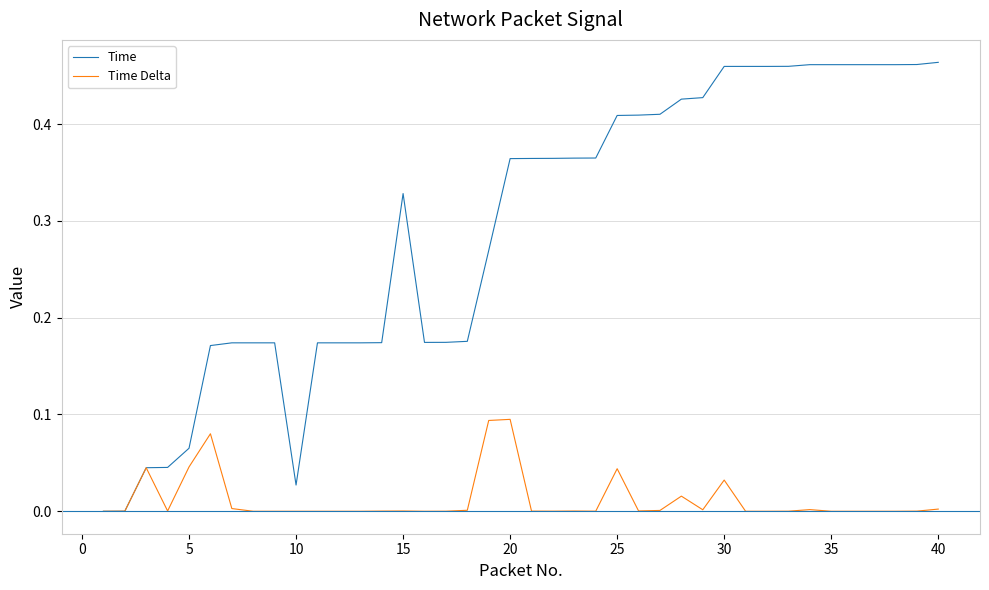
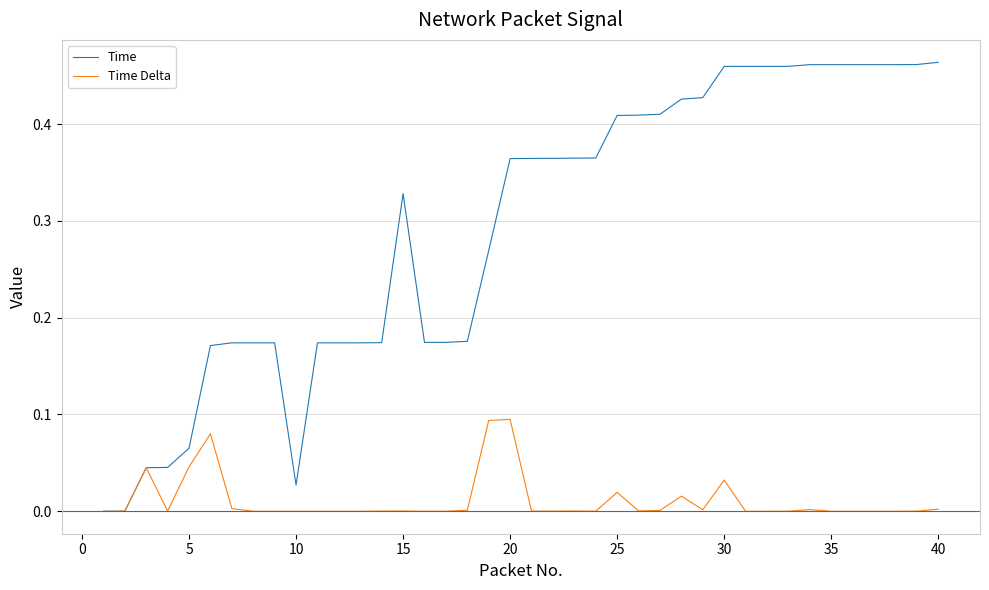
  {
    "Time": {
      "5": 0.07,
      "10": 0.03,
      "15": 0.33,
      "20": 0.36,
      "25": 0.41,
      "30": 0.46,
      "35": 0.46,
      "40": 0.46
    },
    "Time Delta": {
      "5": 0.05,
      "10": 0.00,
      "15": 0.00,
      "20": 0.09,
-     "25": 0.04,
+     "25": 0.02,
      "30": 0.03,
      "35": 0.00,
      "40": 0.00
    }
  }
